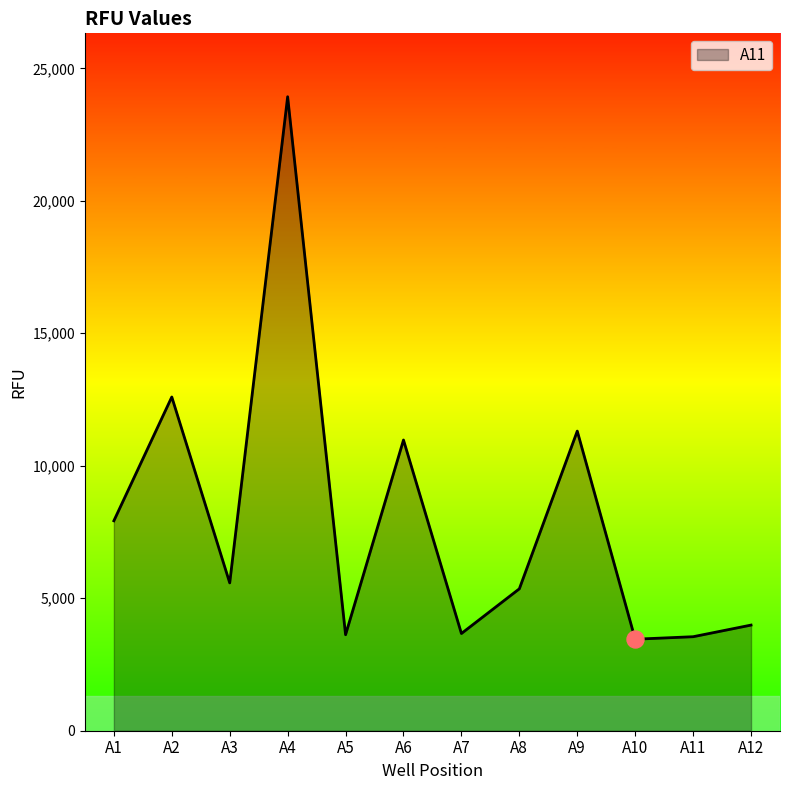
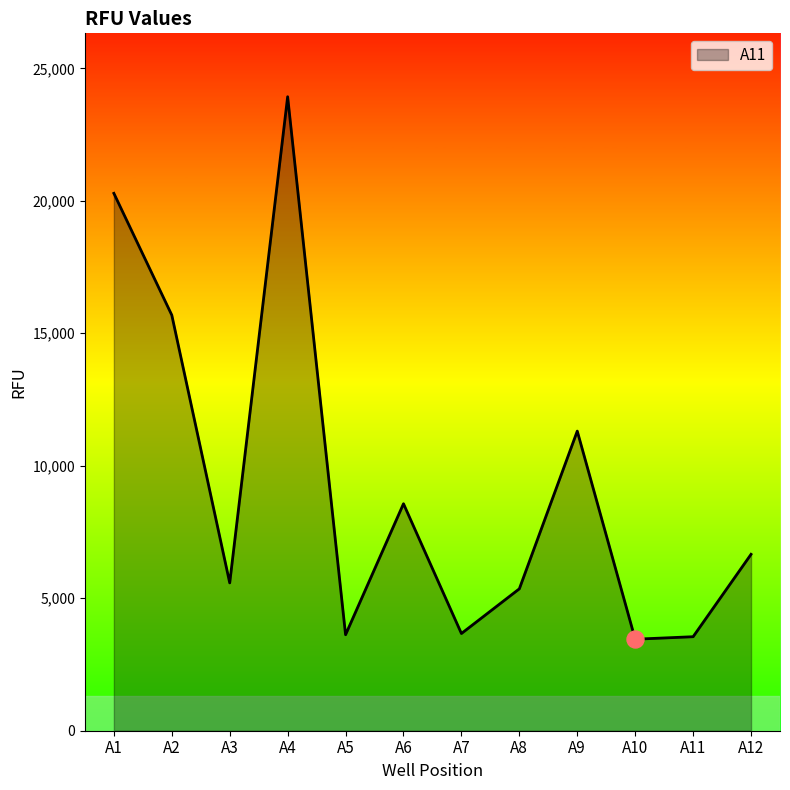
  {
    "A11": {
-     "A1": "7,900",
-     "A2": "12,600",
+     "A1": "20,300",
+     "A2": "15,700",
      "A3": "5,600",
      "A4": "23,900",
      "A5": "3,600",
-     "A6": "11,000",
+     "A6": "8,600",
      "A7": "3,700",
      "A8": "5,400",
      "A9": "11,300",
      "A11": "3,500",
-     "A12": "4,000"
+     "A12": "6,700"
    }
  }
